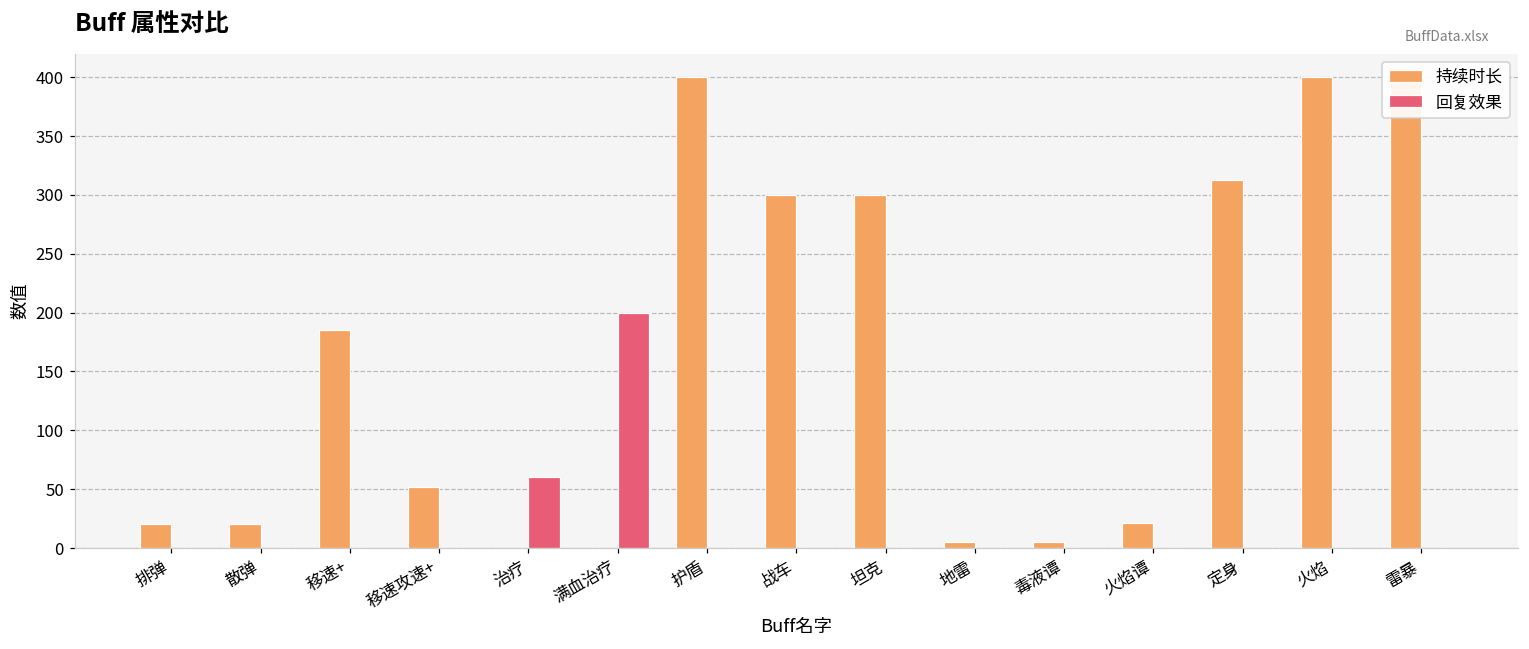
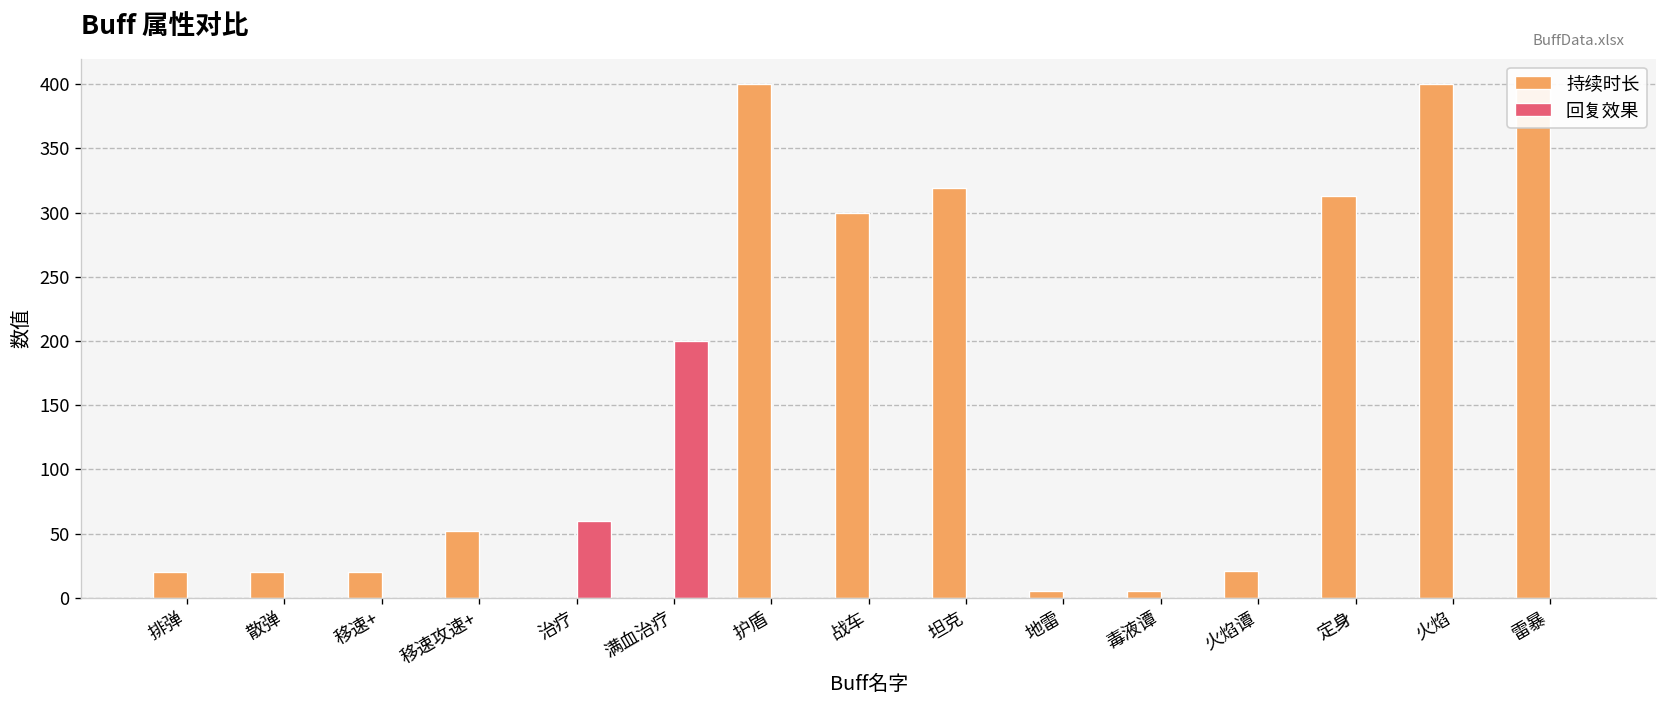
  {
    "持续时长": {
      "排弹": 20,
      "散弹": 20,
-     "移速+": 185,
+     "移速+": 20,
      "移速攻速+": 52,
      "治疗": 0,
      "满血治疗": 0,
      "护盾": 400,
      "战车": 300,
-     "坦克": 300,
+     "坦克": 319,
      "地雷": 5,
      "毒液谭": 5,
      "火焰谭": 21,
      "定身": 313,
      "火焰": 400
    },
    "回复效果": {
      "排弹": 0,
      "散弹": 0,
      "移速+": 0,
      "移速攻速+": 0,
      "治疗": 60,
      "满血治疗": 200,
      "护盾": 0,
      "战车": 0,
      "坦克": 0,
      "地雷": 0,
      "毒液谭": 0,
      "火焰谭": 0,
      "定身": 0,
      "火焰": 0,
      "雷暴": 0
    }
  }
